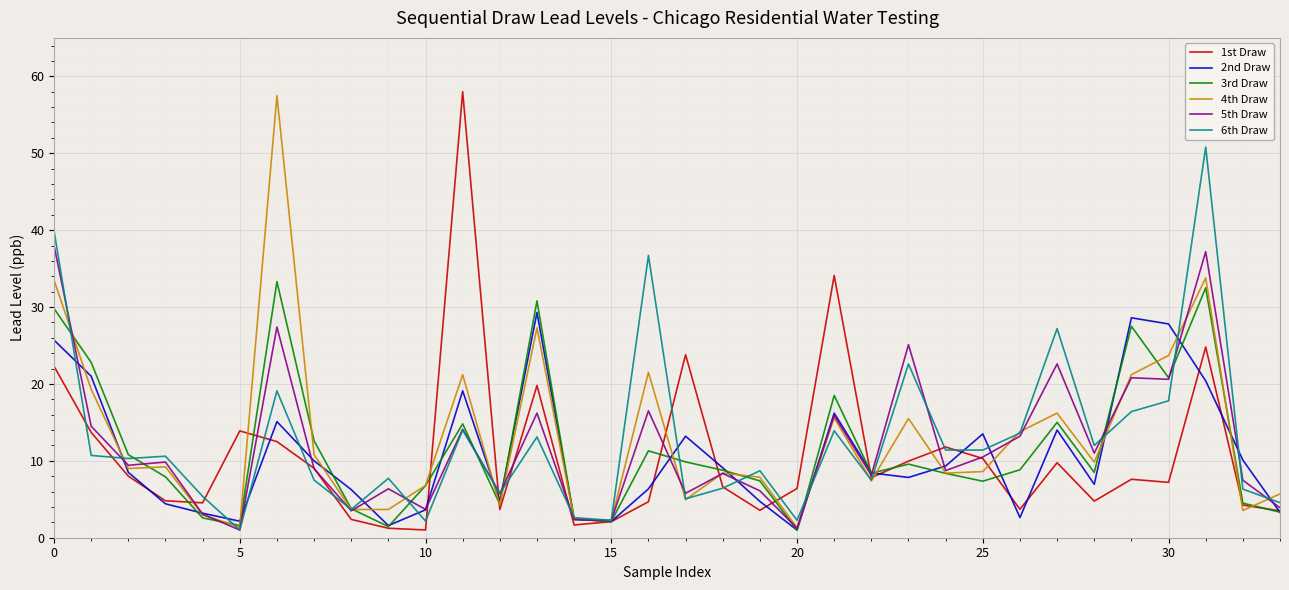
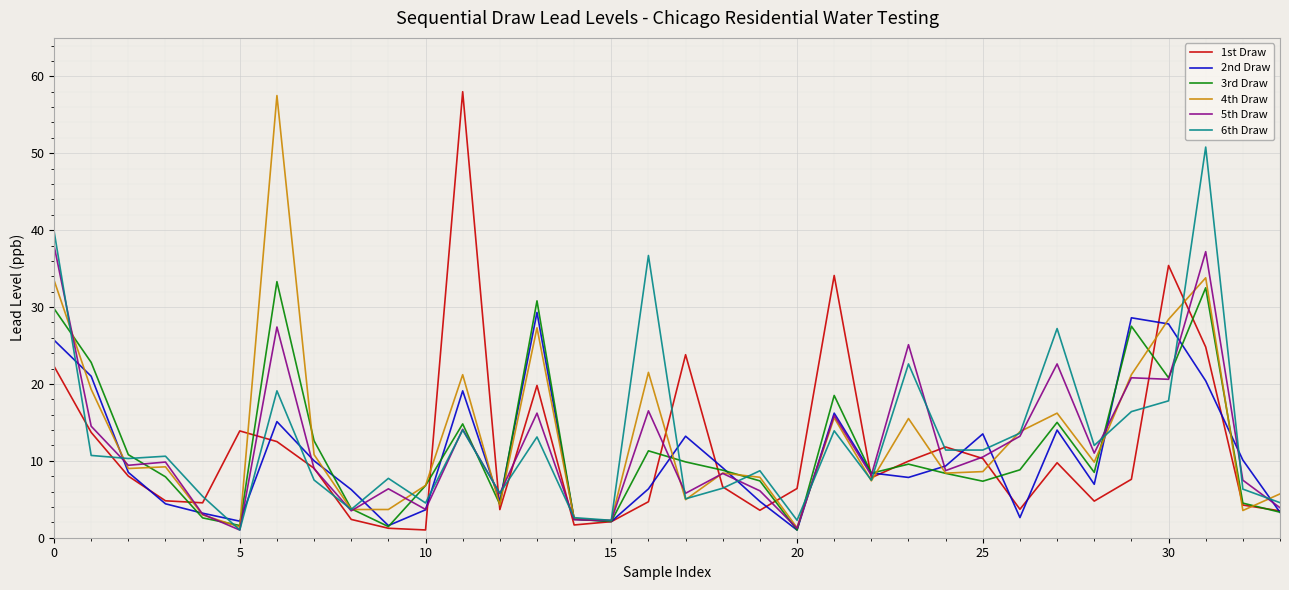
  {
    "1st Draw": {
      "0": 22,
      "5": 14,
      "10": 1,
      "20": 6,
-     "30": 7
+     "30": 35
    },
    "2nd Draw": {
      "0": 26,
      "5": 2,
      "25": 14,
      "30": 28
    },
    "3rd Draw": {
      "0": 30,
      "25": 7
    },
    "4th Draw": {
      "0": 34,
      "25": 9,
-     "30": 24
+     "30": 28
    },
    "5th Draw": {
      "0": 38
    },
    "6th Draw": {
      "0": 40,
-     "10": 2,
+     "10": 5,
      "20": 2,
      "25": 11,
      "30": 18
    }
  }
